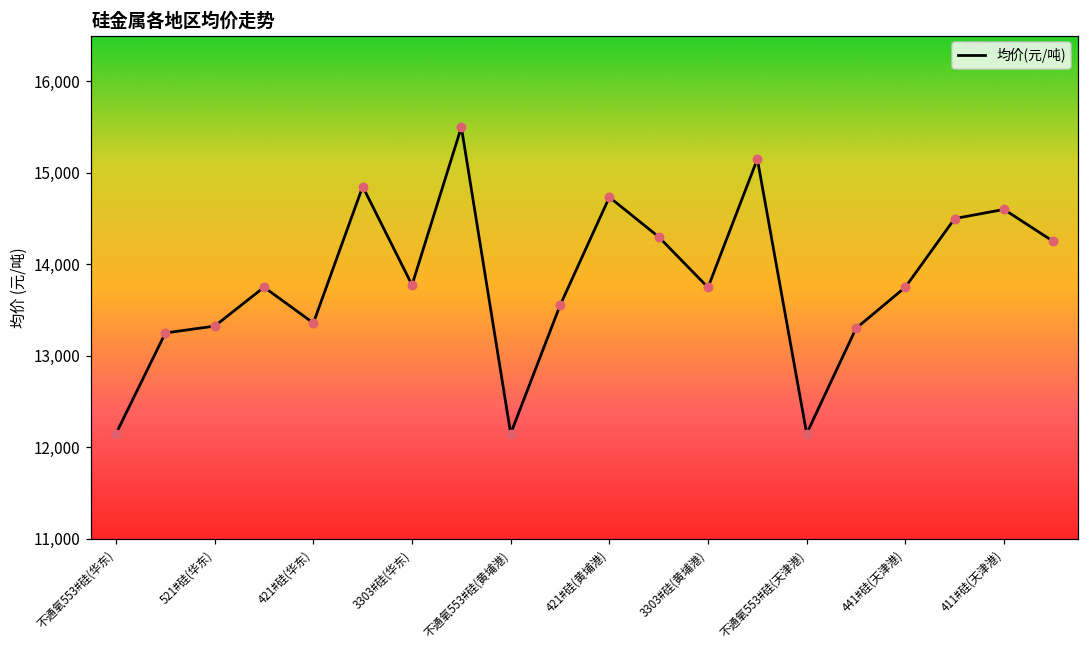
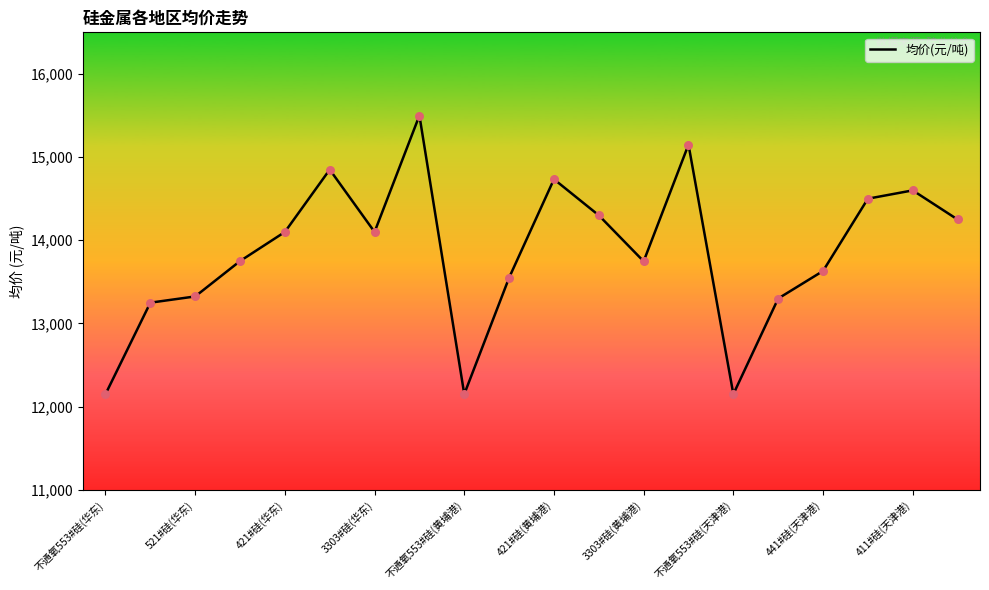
  {
    "不通氧553#硅(华东)": "12,200",
    "521#硅(华东)": "13,300",
-   "421#硅(华东)": "13,400",
-   "3303#硅(华东)": "13,800",
+   "421#硅(华东)": "14,100",
+   "3303#硅(华东)": "14,100",
    "不通氧553#硅(黄埔港)": "12,200",
    "421#硅(黄埔港)": "14,700",
    "3303#硅(黄埔港)": "13,700",
    "不通氧553#硅(天津港)": "12,200",
-   "441#硅(天津港)": "13,800",
+   "441#硅(天津港)": "13,600",
    "411#硅(天津港)": "14,600"
  }
